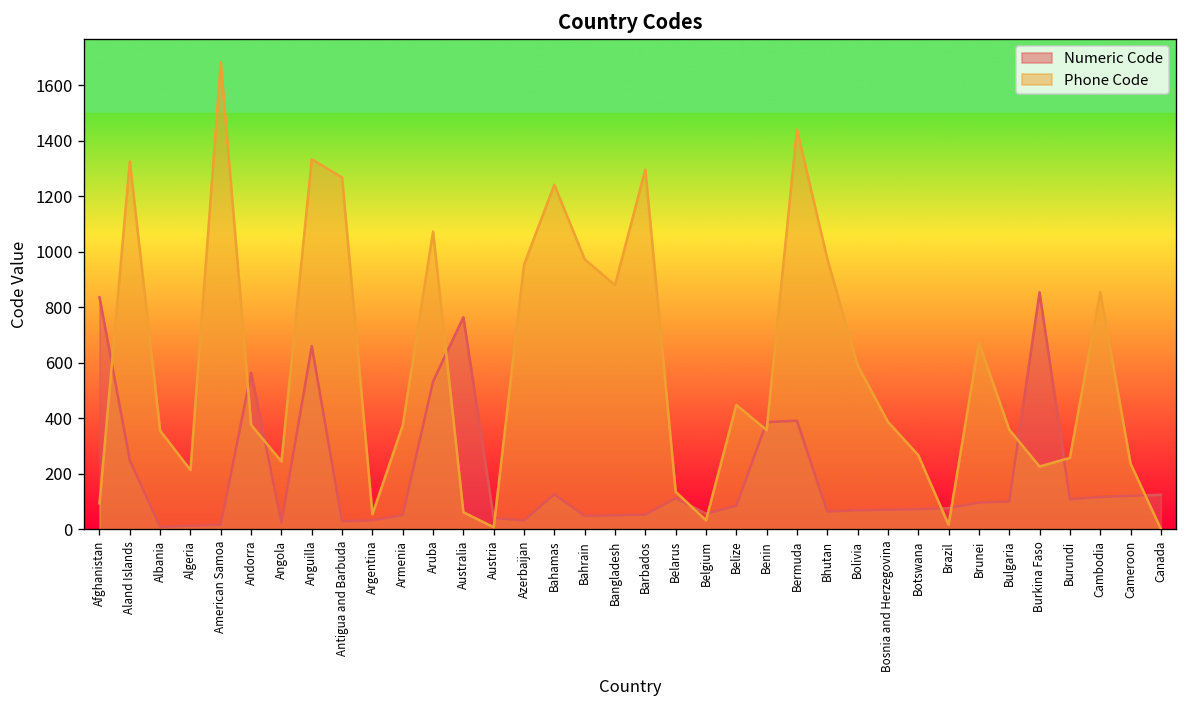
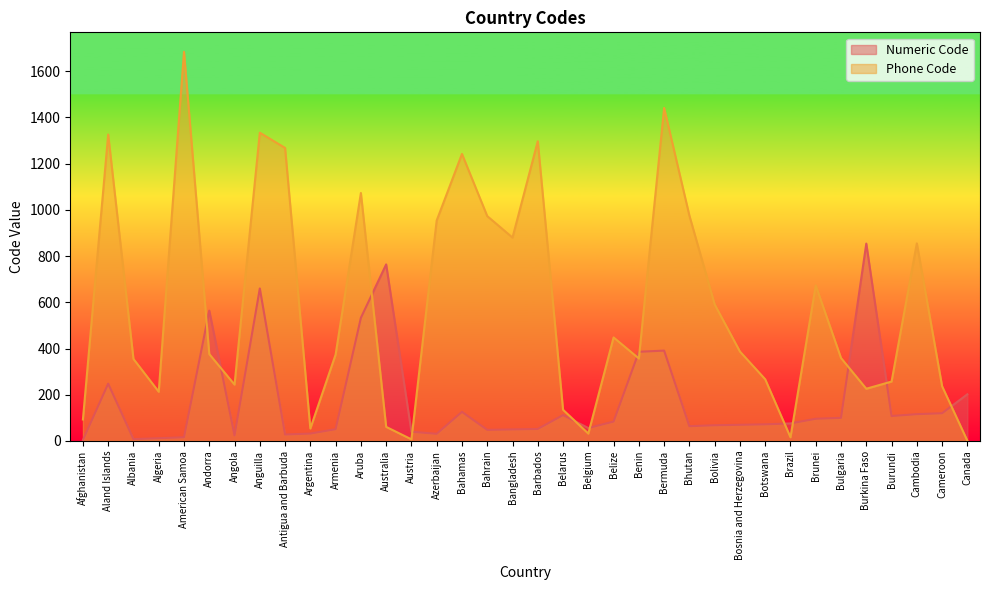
  {
    "Numeric Code": {
-     "Afghanistan": 840,
+     "Afghanistan": 0,
      "Aland Islands": 250,
      "Albania": 10,
      "Algeria": 10,
      "American Samoa": 20,
      "Andorra": 560,
      "Angola": 20,
      "Anguilla": 660,
      "Antigua and Barbuda": 30,
      "Argentina": 30,
      "Armenia": 50,
      "Aruba": 530,
      "Australia": 760,
      "Austria": 40,
      "Azerbaijan": 30,
      "Bahamas": 130,
      "Bahrain": 50,
      "Bangladesh": 50,
      "Barbados": 50,
      "Belarus": 110,
      "Belgium": 60,
      "Belize": 80,
      "Benin": 390,
      "Bermuda": 390,
      "Bhutan": 60,
      "Bolivia": 70,
      "Bosnia and Herzegovina": 70,
      "Botswana": 70,
      "Brazil": 80,
      "Brunei": 100,
      "Bulgaria": 100,
      "Burkina Faso": 850,
      "Burundi": 110,
      "Cambodia": 120,
      "Cameroon": 120,
-     "Canada": 120
+     "Canada": 200
    },
    "Phone Code": {
      "Afghanistan": 90,
      "Aland Islands": 1330,
      "Albania": 360,
      "Algeria": 210,
      "American Samoa": 1680,
      "Andorra": 380,
      "Angola": 240,
      "Anguilla": 1330,
      "Antigua and Barbuda": 1270,
      "Argentina": 50,
      "Armenia": 370,
      "Aruba": 1070,
      "Australia": 60,
      "Austria": 10,
      "Azerbaijan": 950,
      "Bahamas": 1240,
      "Bahrain": 970,
      "Bangladesh": 880,
      "Barbados": 1300,
      "Belarus": 140,
      "Belgium": 30,
      "Belize": 450,
      "Benin": 360,
      "Bermuda": 1440,
      "Bhutan": 980,
      "Bolivia": 590,
      "Bosnia and Herzegovina": 390,
      "Botswana": 270,
      "Brazil": 20,
      "Brunei": 670,
      "Bulgaria": 360,
      "Burkina Faso": 230,
      "Burundi": 260,
      "Cambodia": 860,
      "Cameroon": 240,
      "Canada": 0
    }
  }
